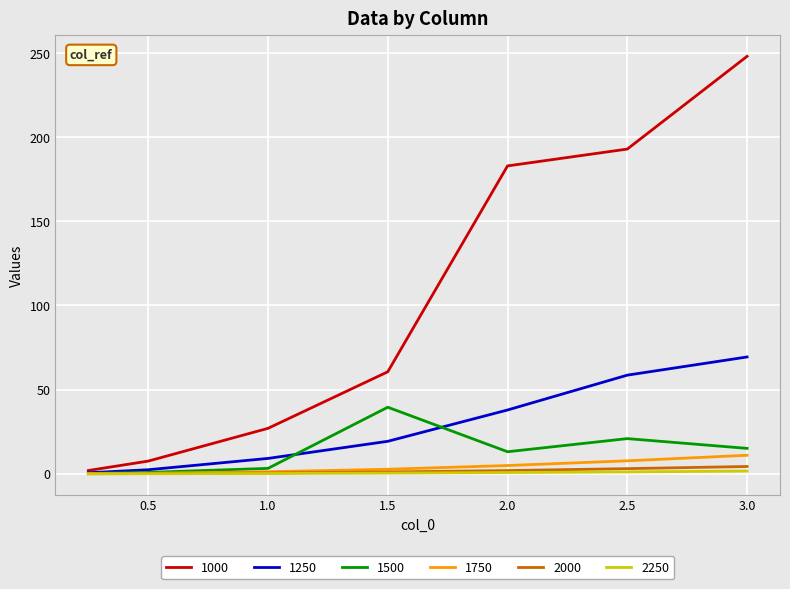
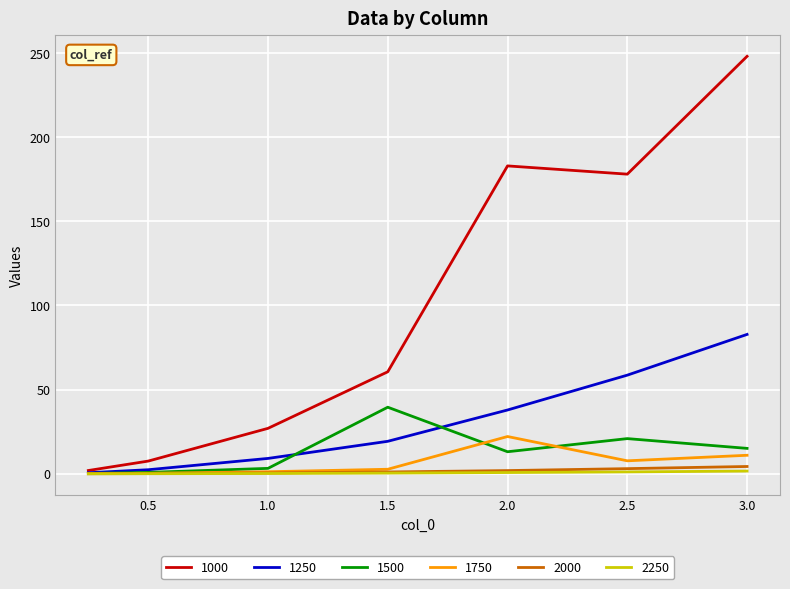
  {
    "1000": {
      "0.5": 8,
      "1.0": 27,
      "1.5": 61,
      "2.0": 183,
-     "2.5": 193,
+     "2.5": 178,
      "3.0": 248
    },
    "1250": {
      "0.5": 2,
      "1.0": 9,
      "1.5": 19,
      "2.0": 38,
      "2.5": 59,
-     "3.0": 69
+     "3.0": 83
    },
    "1500": {
      "1.0": 3,
      "1.5": 40,
      "2.0": 13,
      "2.5": 21,
      "3.0": 15
    },
    "1750": {
      "1.5": 3,
-     "2.0": 5,
+     "2.0": 22,
      "2.5": 8,
      "3.0": 11
    },
    "2000": {
      "2.5": 3,
      "3.0": 4
    },
    "2250": {
      "2.5": 1,
      "3.0": 2
    }
  }
